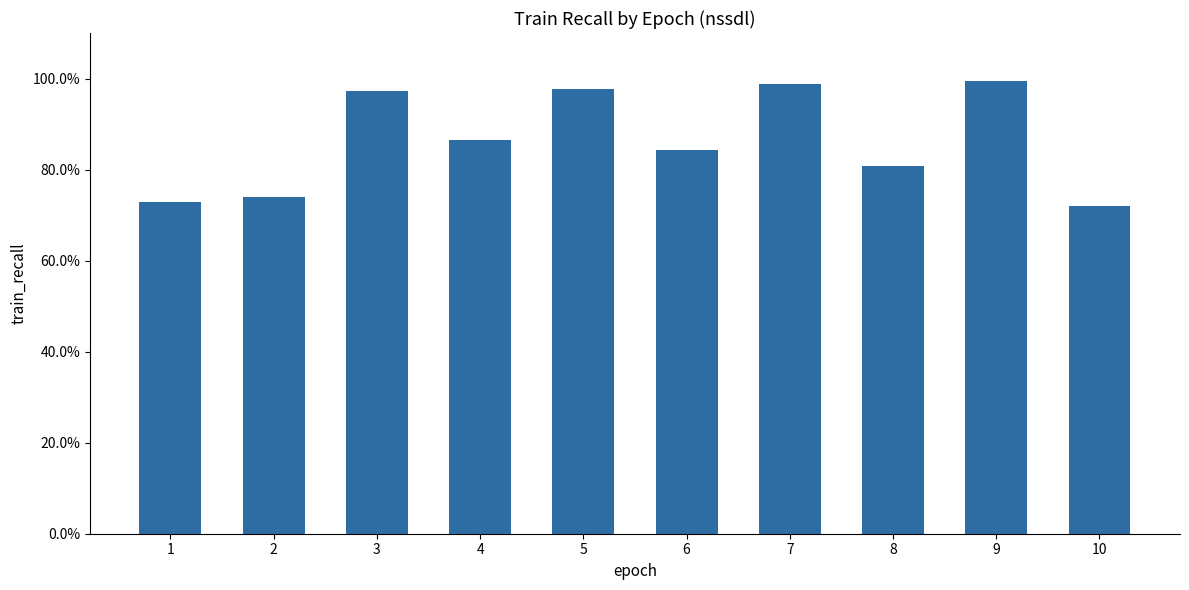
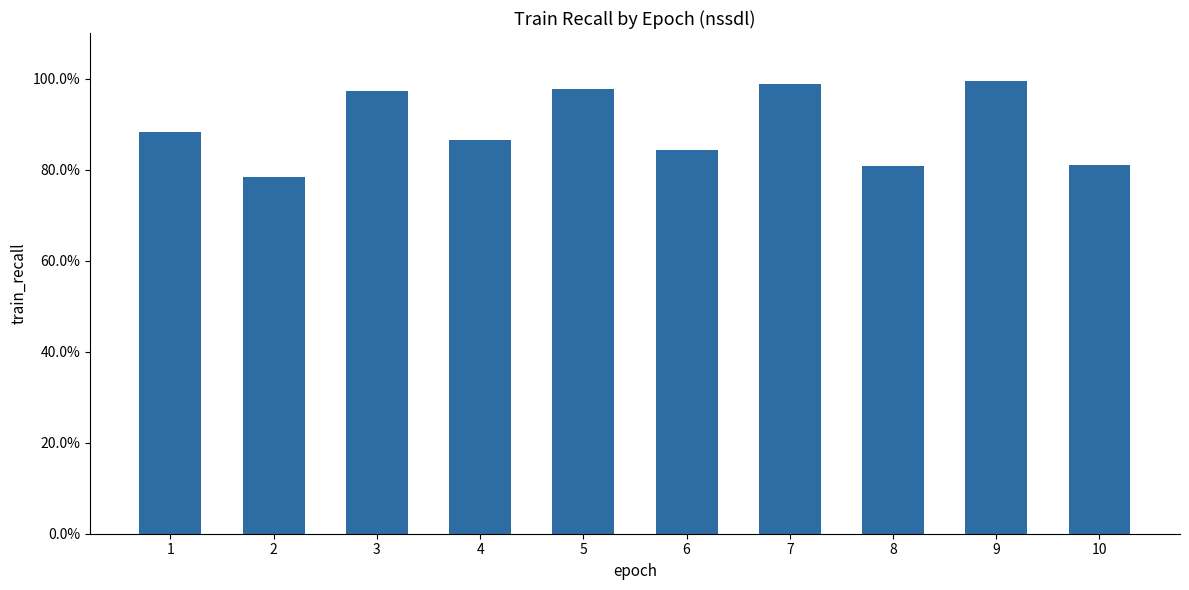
  {
-   "1": "73%",
-   "2": "74%",
+   "1": "88%",
+   "2": "78%",
    "3": "97%",
    "4": "86%",
    "5": "98%",
    "6": "84%",
    "7": "99%",
    "8": "81%",
    "9": "100%",
-   "10": "72%"
+   "10": "81%"
  }
